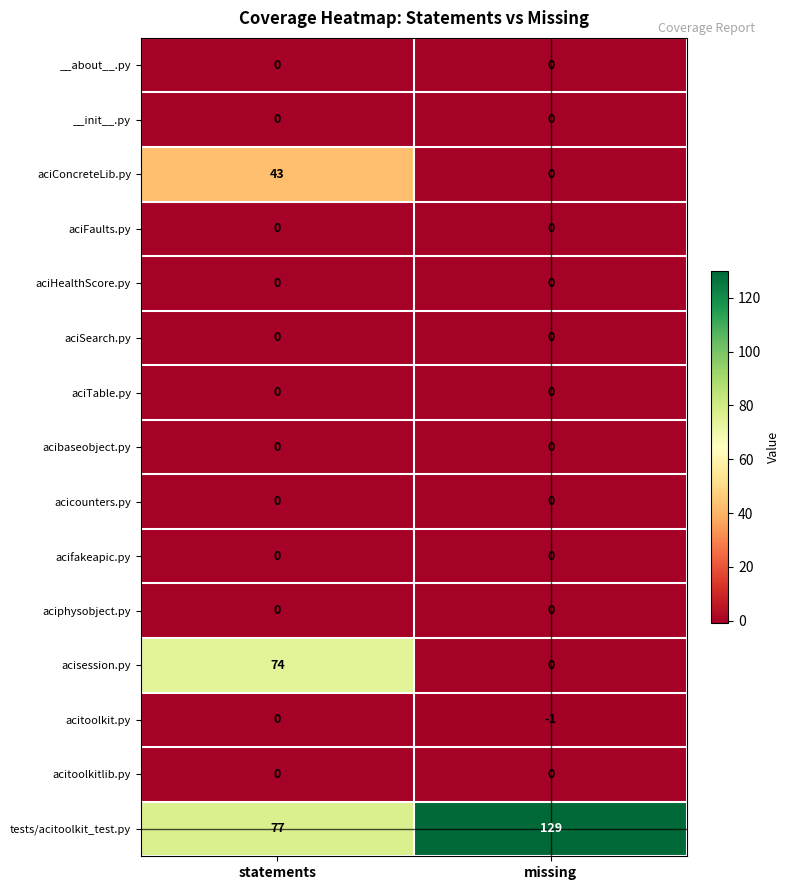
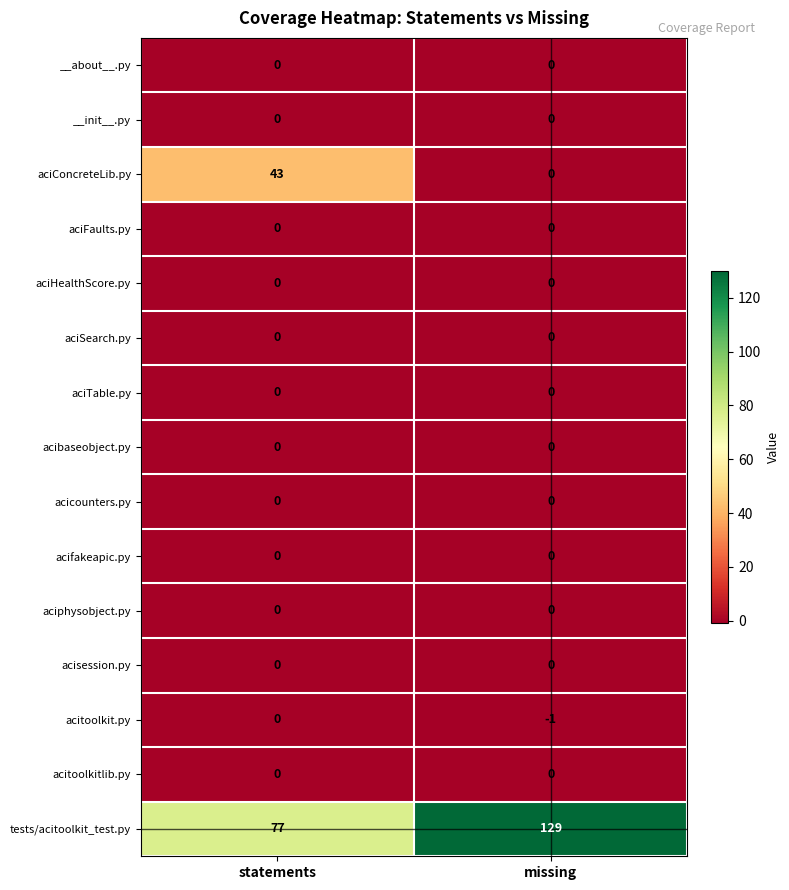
  {
    "__about__.py": {
      "statements": 0,
      "missing": 0
    },
    "__init__.py": {
      "statements": 0,
      "missing": 0
    },
    "aciConcreteLib.py": {
      "statements": 43,
      "missing": 0
    },
    "aciFaults.py": {
      "statements": 0,
      "missing": 0
    },
    "aciHealthScore.py": {
      "statements": 0,
      "missing": 0
    },
    "aciSearch.py": {
      "statements": 0,
      "missing": 0
    },
    "aciTable.py": {
      "statements": 0,
      "missing": 0
    },
    "acibaseobject.py": {
      "statements": 0,
      "missing": 0
    },
    "acicounters.py": {
      "statements": 0,
      "missing": 0
    },
    "acifakeapic.py": {
      "statements": 0,
      "missing": 0
    },
    "aciphysobject.py": {
      "statements": 0,
      "missing": 0
    },
    "acisession.py": {
-     "statements": 74,
+     "statements": 0,
      "missing": 0
    },
    "acitoolkit.py": {
      "statements": 0,
      "missing": -1
    },
    "acitoolkitlib.py": {
      "statements": 0,
      "missing": 0
    },
    "tests/acitoolkit_test.py": {
      "statements": 77,
      "missing": 129
    }
  }
